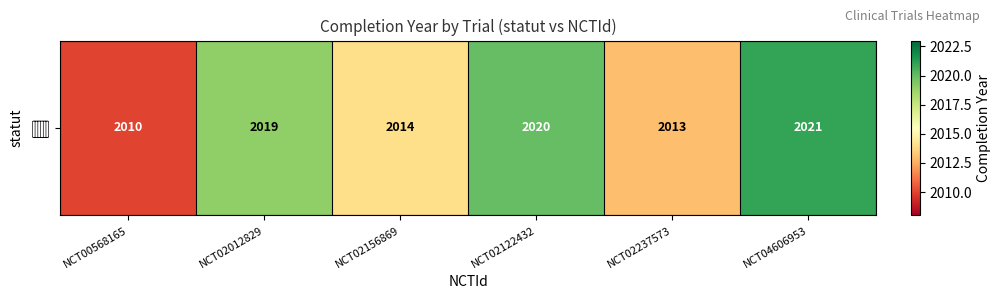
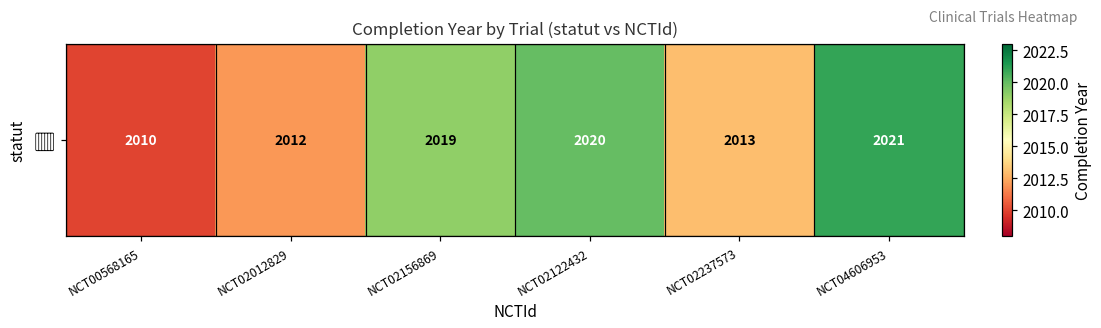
  {
    "🟥": {
      "NCT00568165": 2010,
-     "NCT02012829": 2019,
-     "NCT02156869": 2014,
+     "NCT02012829": 2012,
+     "NCT02156869": 2019,
      "NCT02122432": 2020,
      "NCT02237573": 2013,
      "NCT04606953": 2021
    }
  }
